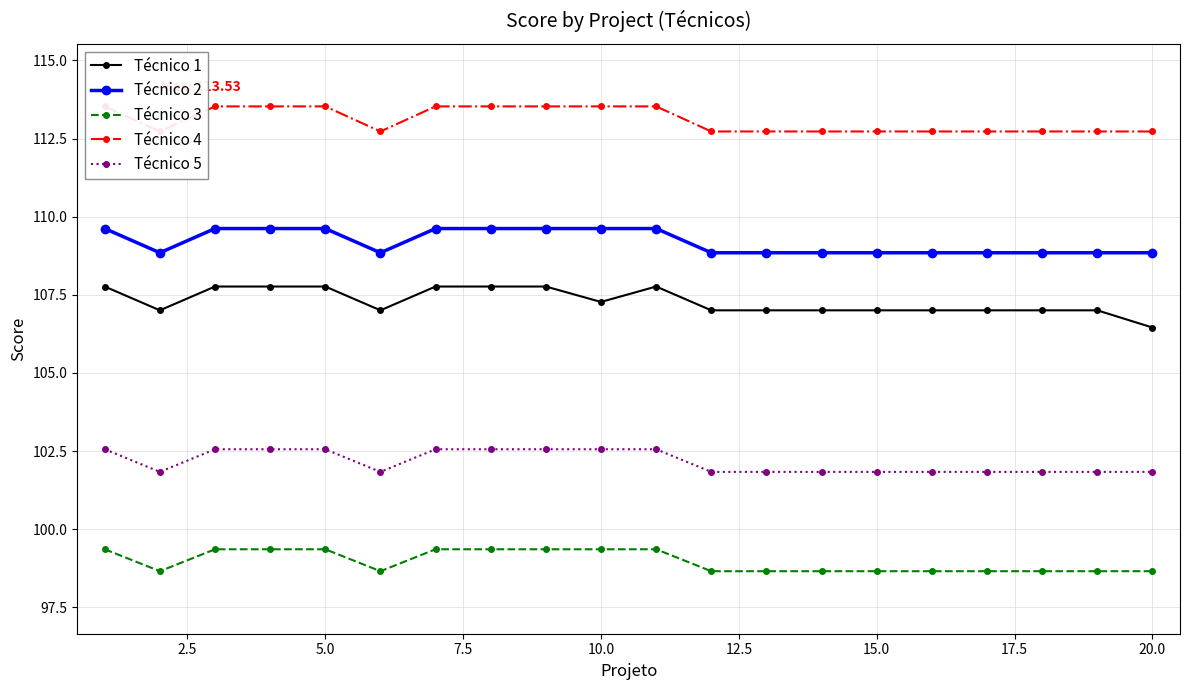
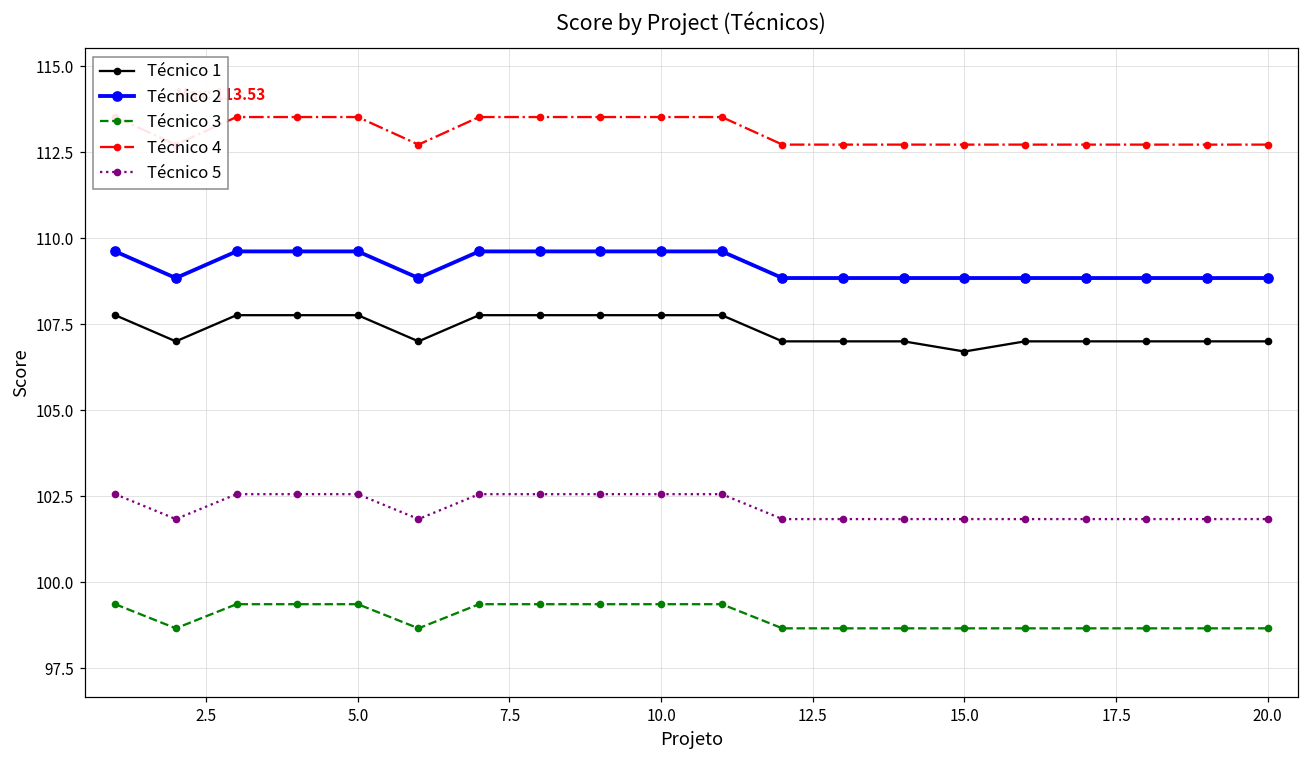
  {
    "Técnico 1": {
      "5.0": 107.8,
-     "10.0": 107.3,
-     "15.0": 107.0,
-     "20.0": 106.5
+     "10.0": 107.8,
+     "15.0": 106.7,
+     "20.0": 107.0
    },
    "Técnico 2": {
      "5.0": 109.6,
      "10.0": 109.6,
      "15.0": 108.8,
      "20.0": 108.8
    },
    "Técnico 3": {
      "5.0": 99.4,
      "10.0": 99.4,
      "15.0": 98.7,
      "20.0": 98.7
    },
    "Técnico 4": {
      "5.0": 113.5,
      "10.0": 113.5,
      "15.0": 112.7,
      "20.0": 112.7
    },
    "Técnico 5": {
      "5.0": 102.6,
      "10.0": 102.6,
      "15.0": 101.8,
      "20.0": 101.8
    }
  }
